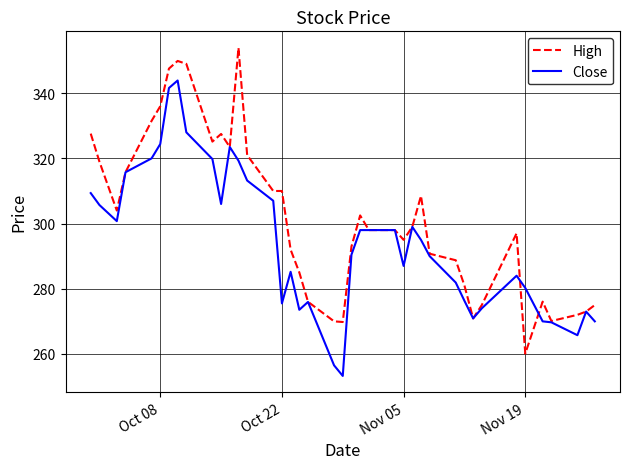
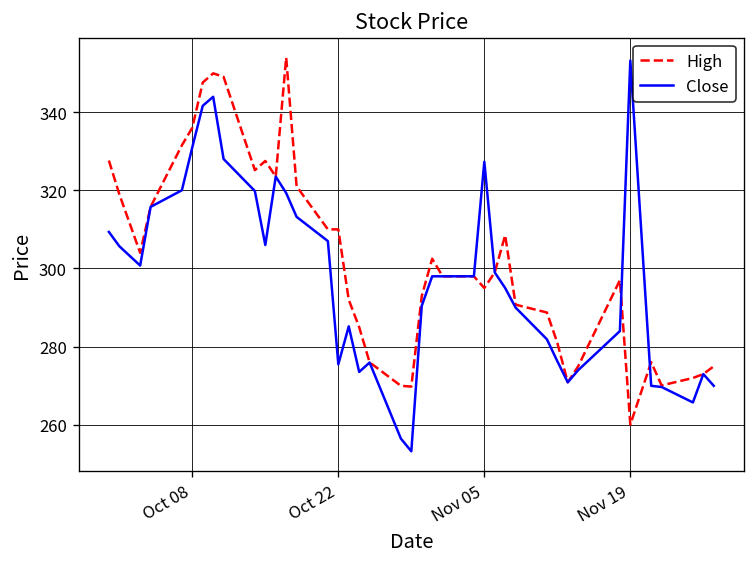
  {
    "High": {
      "Oct 08": 336,
      "Oct 22": 310,
      "Nov 05": 295,
      "Nov 19": 260
    },
    "Close": {
-     "Oct 08": 324,
+     "Oct 08": 331,
      "Oct 22": 276,
-     "Nov 05": 287,
-     "Nov 19": 280
+     "Nov 05": 327,
+     "Nov 19": 353
    }
  }
